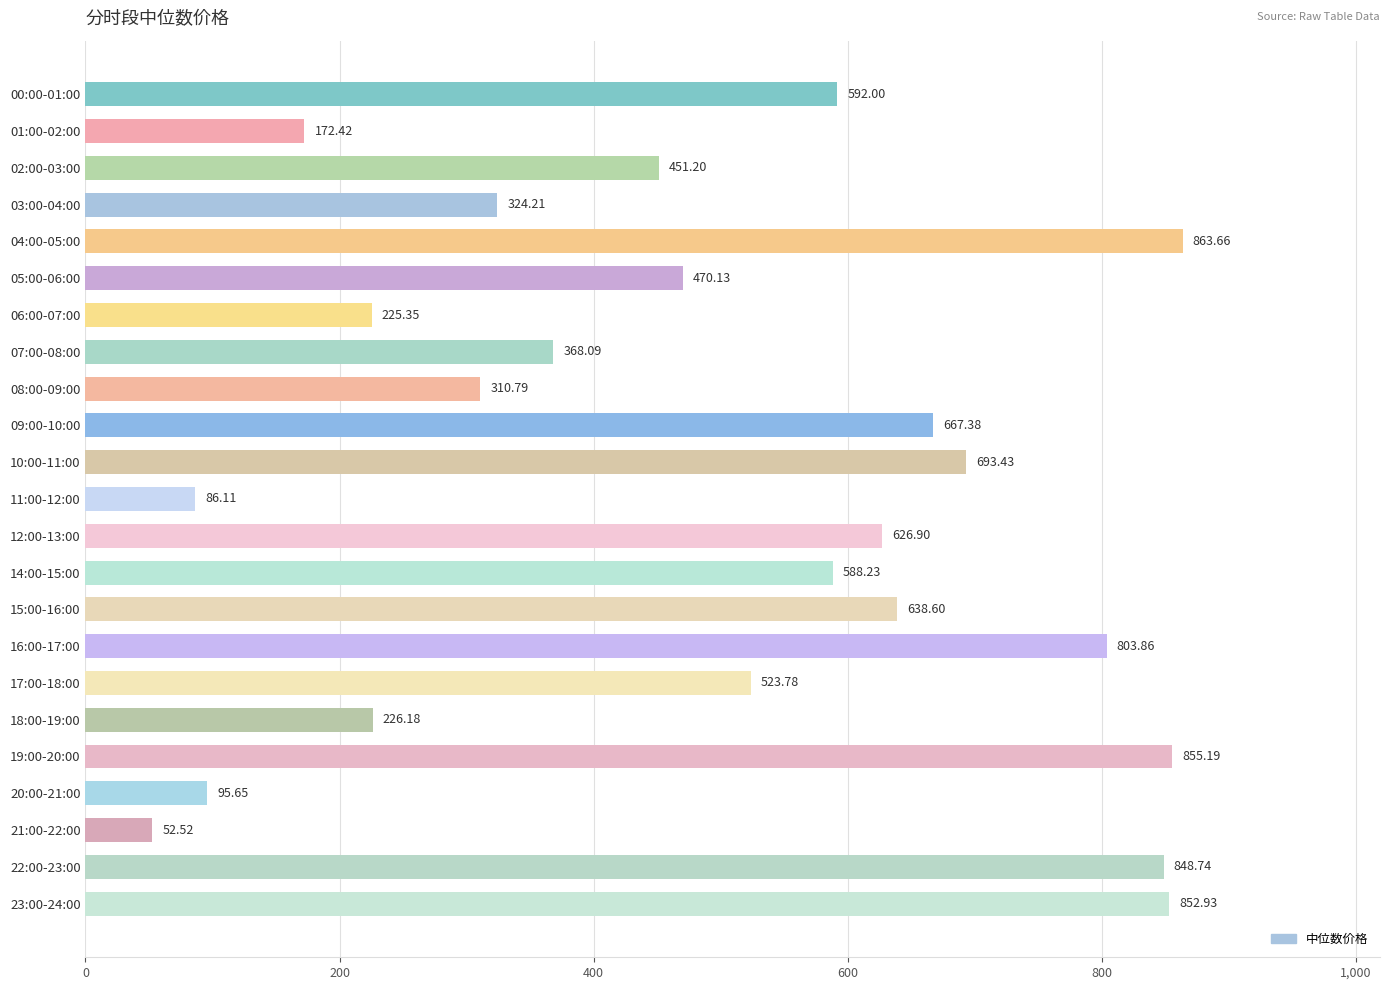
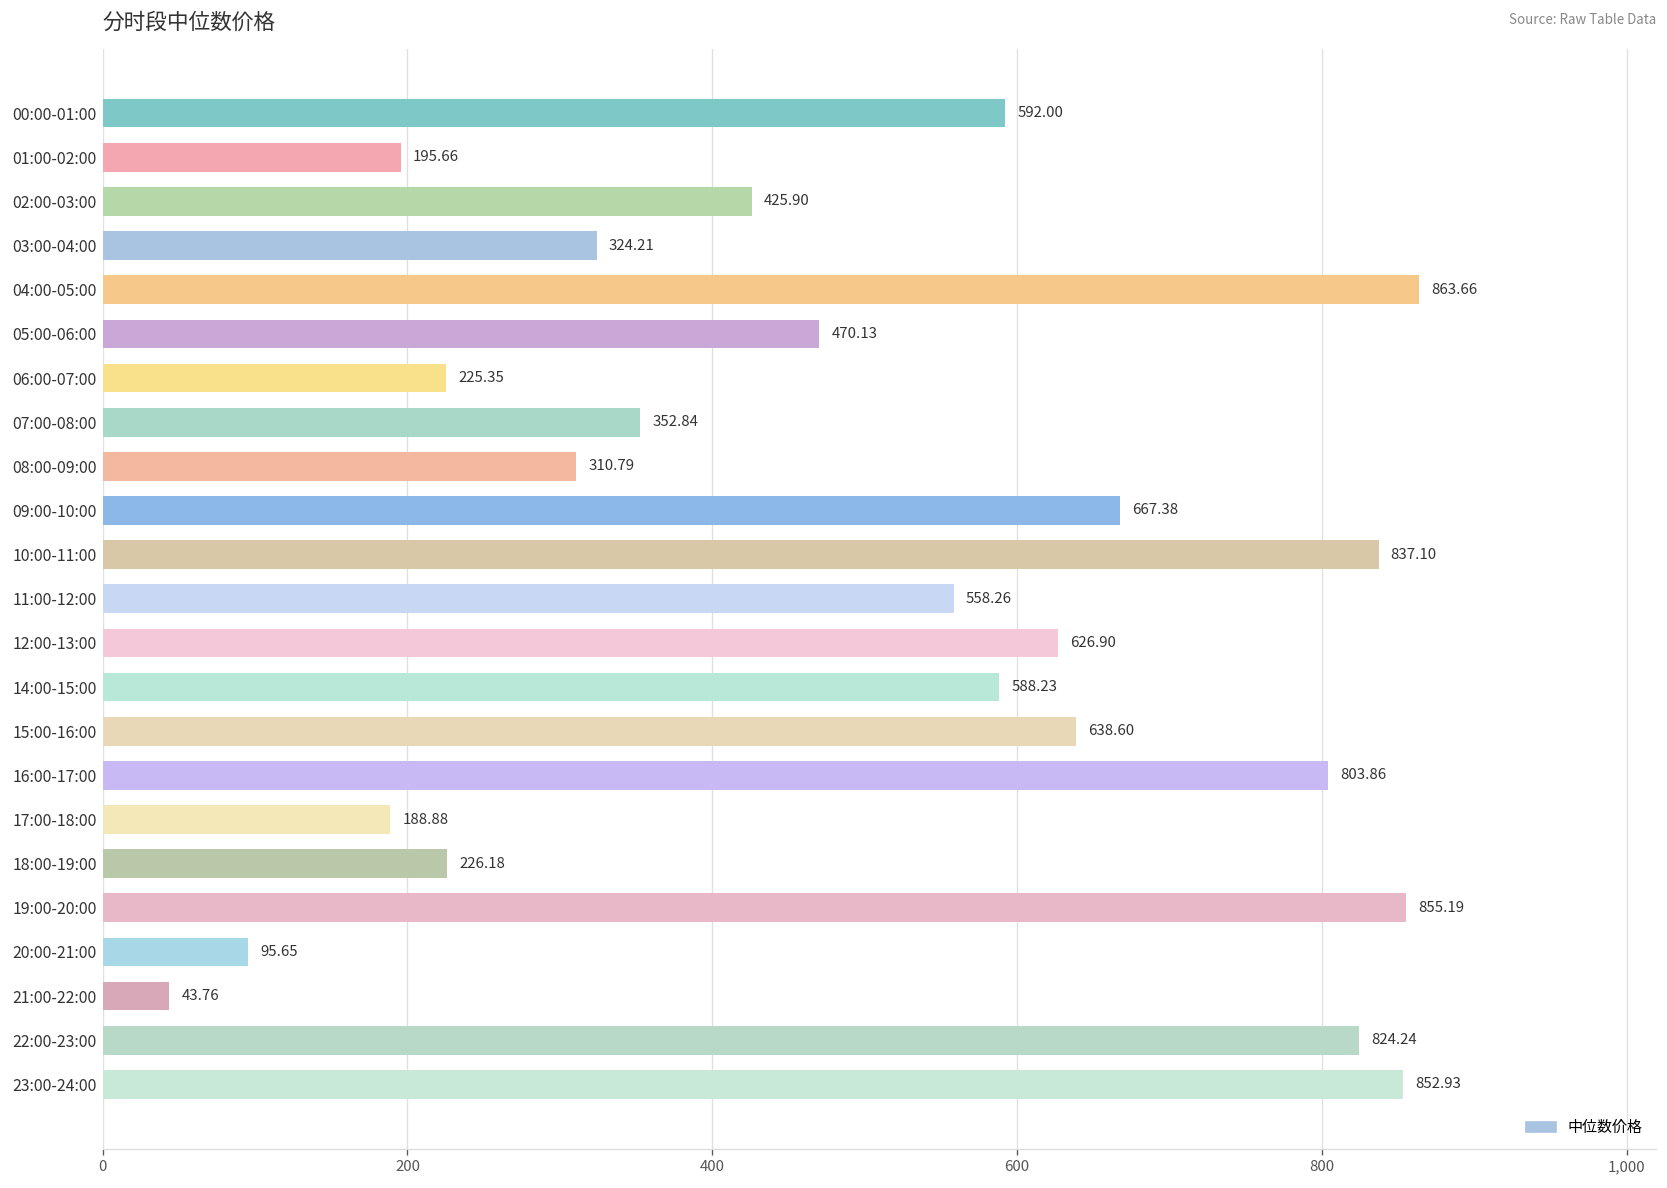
  {
    "00:00-01:00": 592.00,
-   "01:00-02:00": 172.42,
-   "02:00-03:00": 451.20,
+   "01:00-02:00": 195.66,
+   "02:00-03:00": 425.90,
    "03:00-04:00": 324.21,
    "04:00-05:00": 863.66,
    "05:00-06:00": 470.13,
    "06:00-07:00": 225.35,
-   "07:00-08:00": 368.09,
+   "07:00-08:00": 352.84,
    "08:00-09:00": 310.79,
    "09:00-10:00": 667.38,
-   "10:00-11:00": 693.43,
-   "11:00-12:00": 86.11,
+   "10:00-11:00": 837.10,
+   "11:00-12:00": 558.26,
    "12:00-13:00": 626.90,
    "14:00-15:00": 588.23,
    "15:00-16:00": 638.60,
    "16:00-17:00": 803.86,
-   "17:00-18:00": 523.78,
+   "17:00-18:00": 188.88,
    "18:00-19:00": 226.18,
    "19:00-20:00": 855.19,
    "20:00-21:00": 95.65,
-   "21:00-22:00": 52.52,
-   "22:00-23:00": 848.74,
+   "21:00-22:00": 43.76,
+   "22:00-23:00": 824.24,
    "23:00-24:00": 852.93
  }
